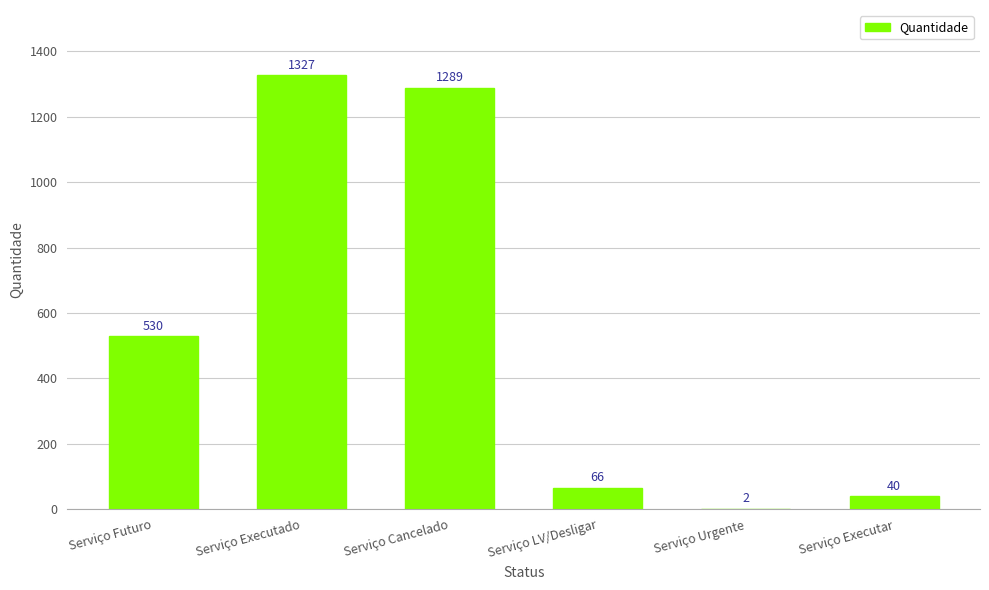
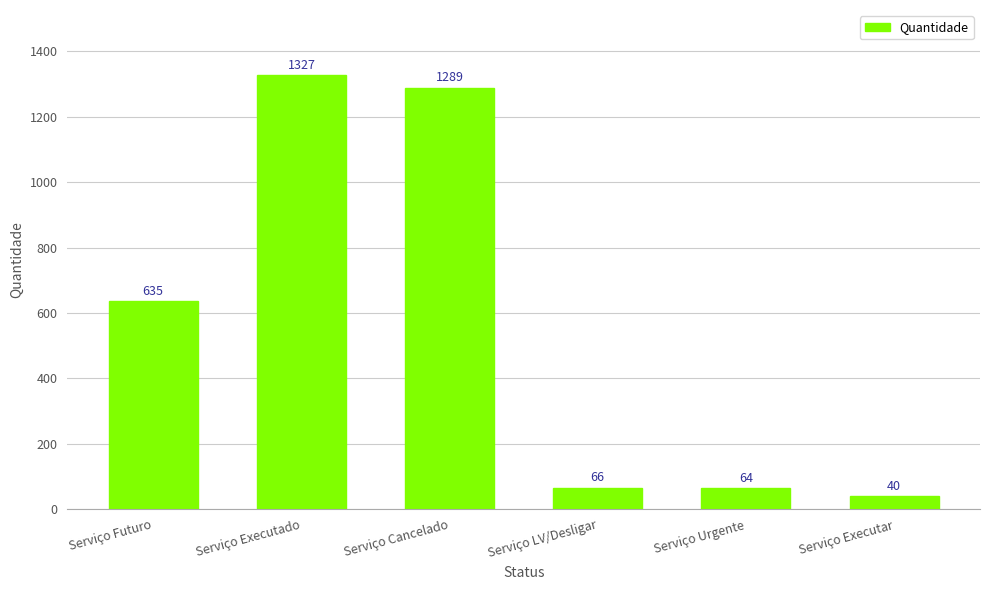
  {
-   "Serviço Futuro": 530,
+   "Serviço Futuro": 635,
    "Serviço Executado": 1327,
    "Serviço Cancelado": 1289,
    "Serviço LV/Desligar": 66,
-   "Serviço Urgente": 2,
+   "Serviço Urgente": 64,
    "Serviço Executar": 40
  }
